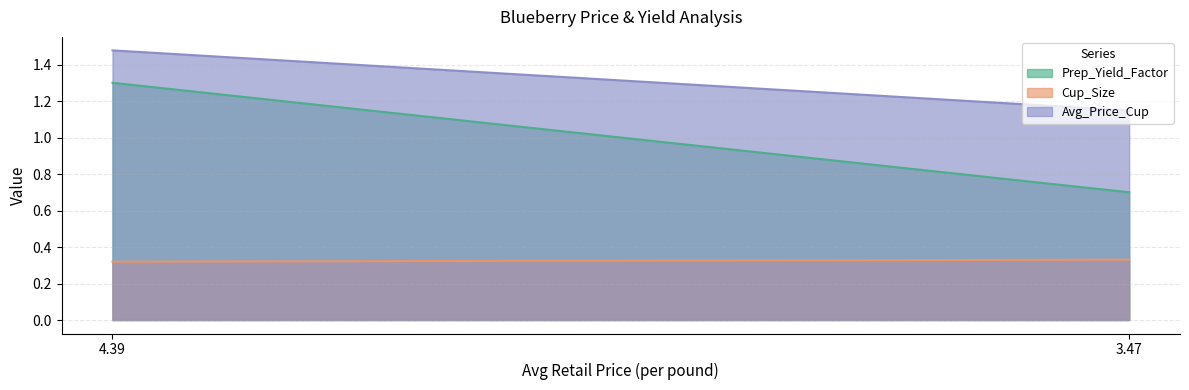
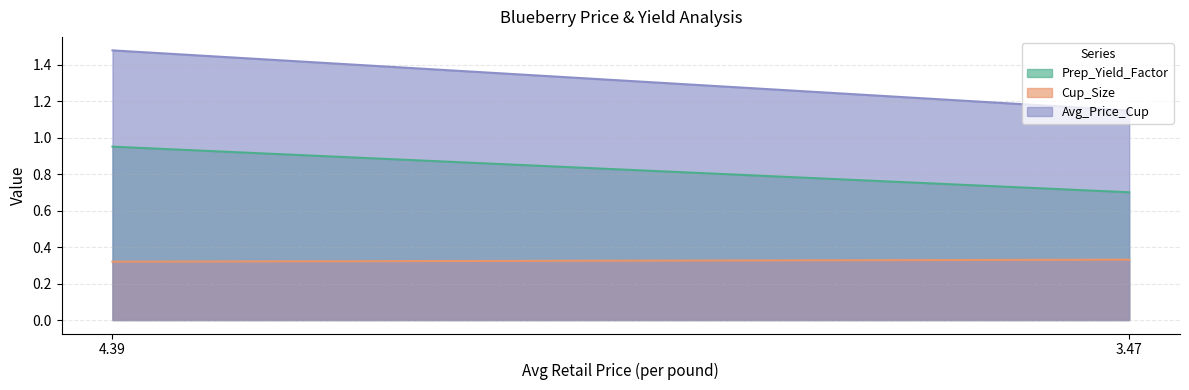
  {
    "Prep_Yield_Factor": {
-     "4.39": 1.30,
+     "4.39": 0.95,
      "3.47": 0.70
    },
    "Cup_Size": {
      "4.39": 0.32,
      "3.47": 0.33
    },
    "Avg_Price_Cup": {
      "4.39": 1.48
    }
  }
